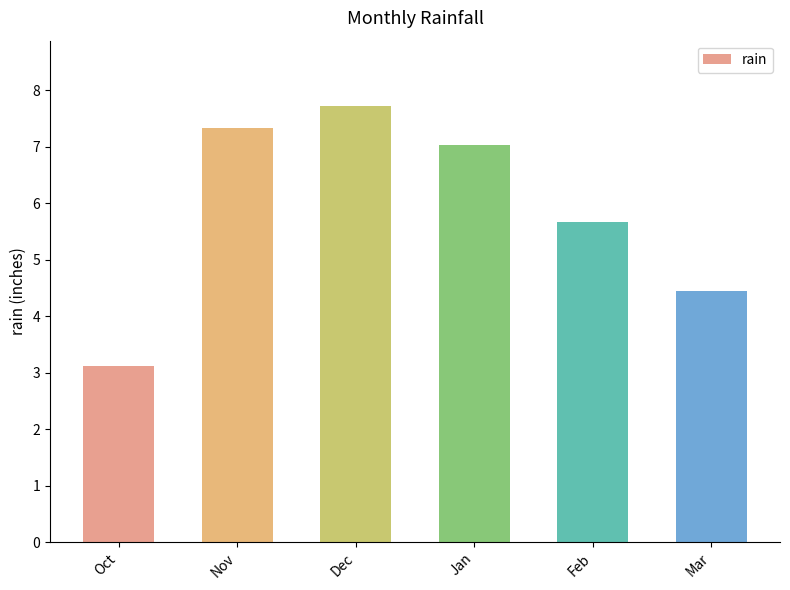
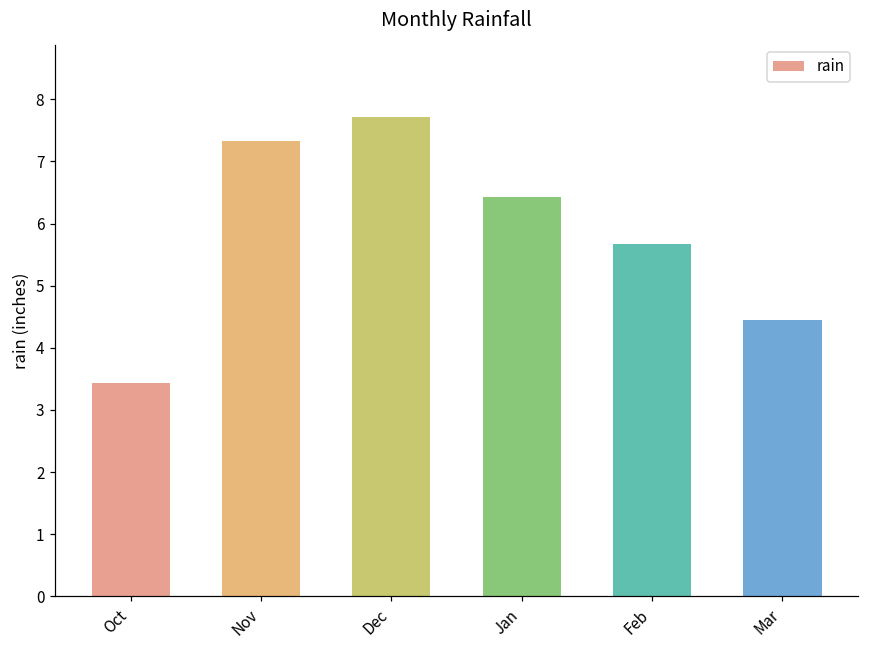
  {
-   "Oct": 3.1,
+   "Oct": 3.4,
    "Nov": 7.3,
    "Dec": 7.7,
-   "Jan": 7.0,
+   "Jan": 6.4,
    "Feb": 5.7,
    "Mar": 4.5
  }
